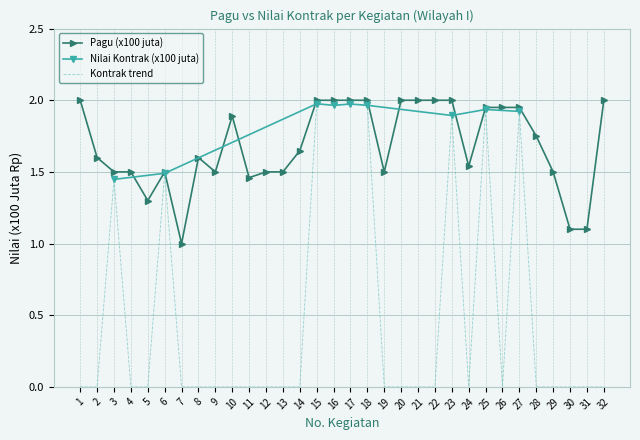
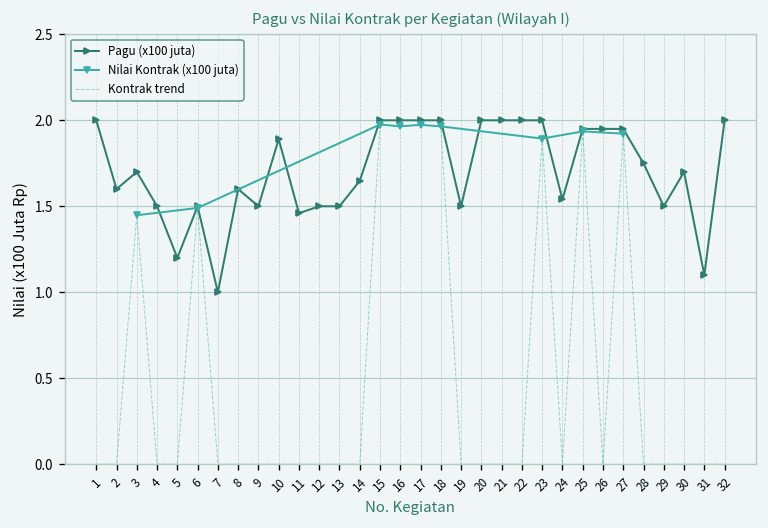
  {
    "Pagu (x100 juta)": {
      "1": 2.0,
      "2": 1.6,
-     "3": 1.5,
+     "3": 1.7,
      "4": 1.5,
-     "5": 1.3,
+     "5": 1.2,
      "7": 1.0,
      "8": 1.6,
      "9": 1.5,
      "10": 1.9,
      "11": 1.46,
      "12": 1.5,
      "13": 1.5,
      "14": 1.65,
      "15": 2.0,
      "16": 2.0,
      "17": 2.0,
      "18": 2.0,
      "19": 1.5,
      "20": 2.0,
      "21": 2.0,
      "22": 2.0,
      "23": 2.0,
      "24": 1.54,
      "26": 1.95,
      "27": 1.95,
      "28": 1.75,
      "29": 1.5,
-     "30": 1.1,
+     "30": 1.7,
      "31": 1.1,
      "32": 2.0
    }
  }
